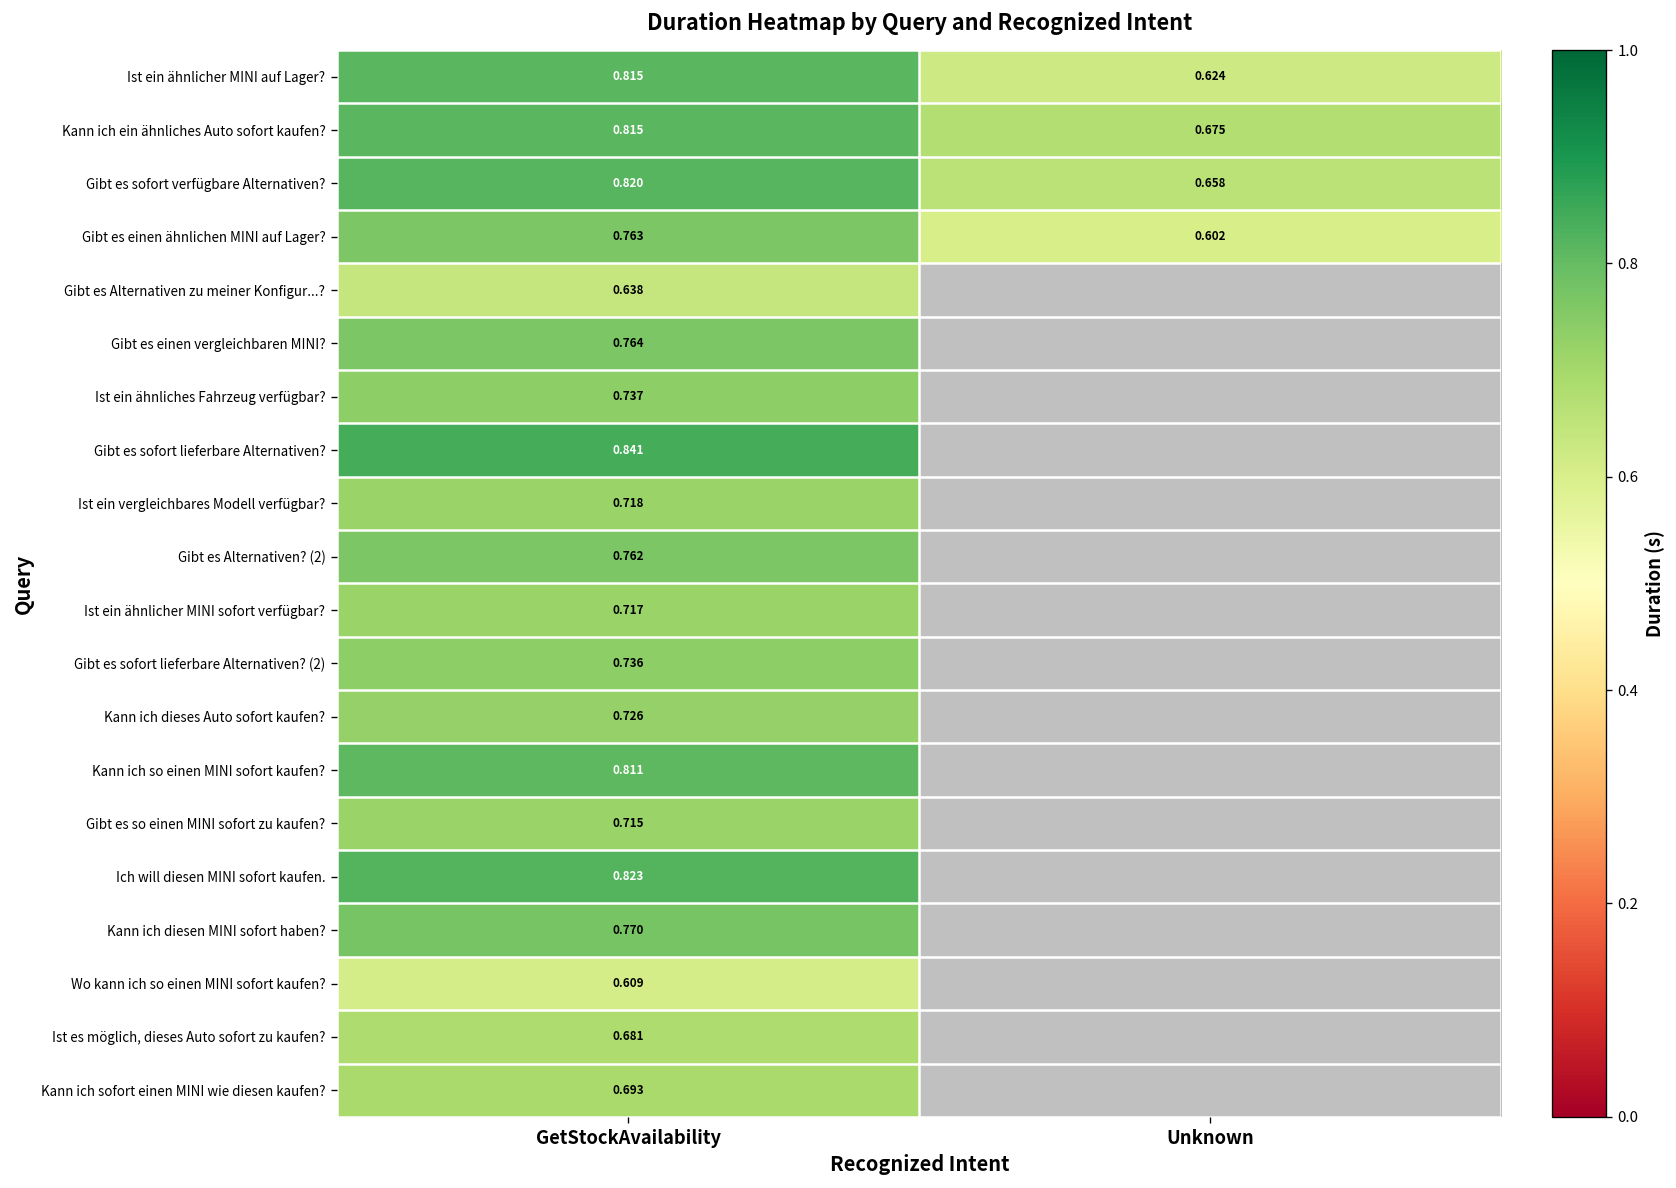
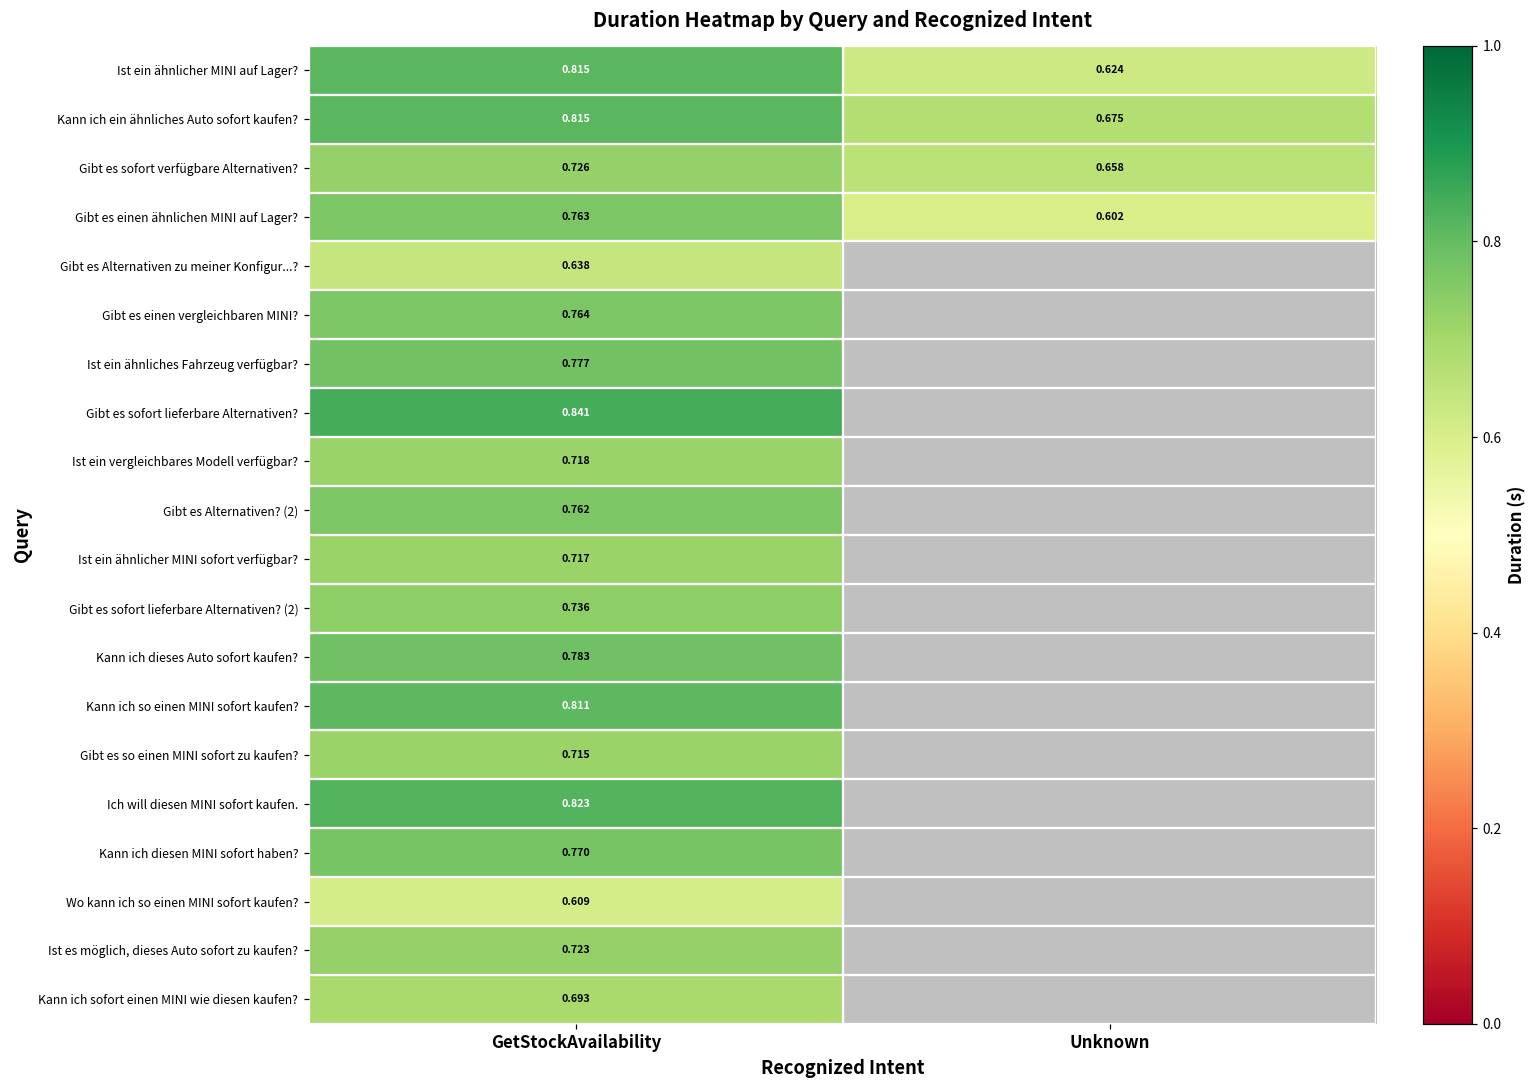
  {
    "Ist ein ähnlicher MINI auf Lager?": {
      "GetStockAvailability": 0.815,
      "Unknown": 0.624
    },
    "Kann ich ein ähnliches Auto sofort kaufen?": {
      "GetStockAvailability": 0.815,
      "Unknown": 0.675
    },
    "Gibt es sofort verfügbare Alternativen?": {
-     "GetStockAvailability": 0.820,
+     "GetStockAvailability": 0.726,
      "Unknown": 0.658
    },
    "Gibt es einen ähnlichen MINI auf Lager?": {
      "GetStockAvailability": 0.763,
      "Unknown": 0.602
    },
    "Gibt es Alternativen zu meiner Konfigur...?": {
      "GetStockAvailability": 0.638
    },
    "Gibt es einen vergleichbaren MINI?": {
      "GetStockAvailability": 0.764
    },
    "Ist ein ähnliches Fahrzeug verfügbar?": {
-     "GetStockAvailability": 0.737
+     "GetStockAvailability": 0.777
    },
    "Gibt es sofort lieferbare Alternativen?": {
      "GetStockAvailability": 0.841
    },
    "Ist ein vergleichbares Modell verfügbar?": {
      "GetStockAvailability": 0.718
    },
    "Gibt es Alternativen? (2)": {
      "GetStockAvailability": 0.762
    },
    "Ist ein ähnlicher MINI sofort verfügbar?": {
      "GetStockAvailability": 0.717
    },
    "Gibt es sofort lieferbare Alternativen? (2)": {
      "GetStockAvailability": 0.736
    },
    "Kann ich dieses Auto sofort kaufen?": {
-     "GetStockAvailability": 0.726
+     "GetStockAvailability": 0.783
    },
    "Kann ich so einen MINI sofort kaufen?": {
      "GetStockAvailability": 0.811
    },
    "Gibt es so einen MINI sofort zu kaufen?": {
      "GetStockAvailability": 0.715
    },
    "Ich will diesen MINI sofort kaufen.": {
      "GetStockAvailability": 0.823
    },
    "Kann ich diesen MINI sofort haben?": {
      "GetStockAvailability": 0.770
    },
    "Wo kann ich so einen MINI sofort kaufen?": {
      "GetStockAvailability": 0.609
    },
    "Ist es möglich, dieses Auto sofort zu kaufen?": {
-     "GetStockAvailability": 0.681
+     "GetStockAvailability": 0.723
    },
    "Kann ich sofort einen MINI wie diesen kaufen?": {
      "GetStockAvailability": 0.693
    }
  }
